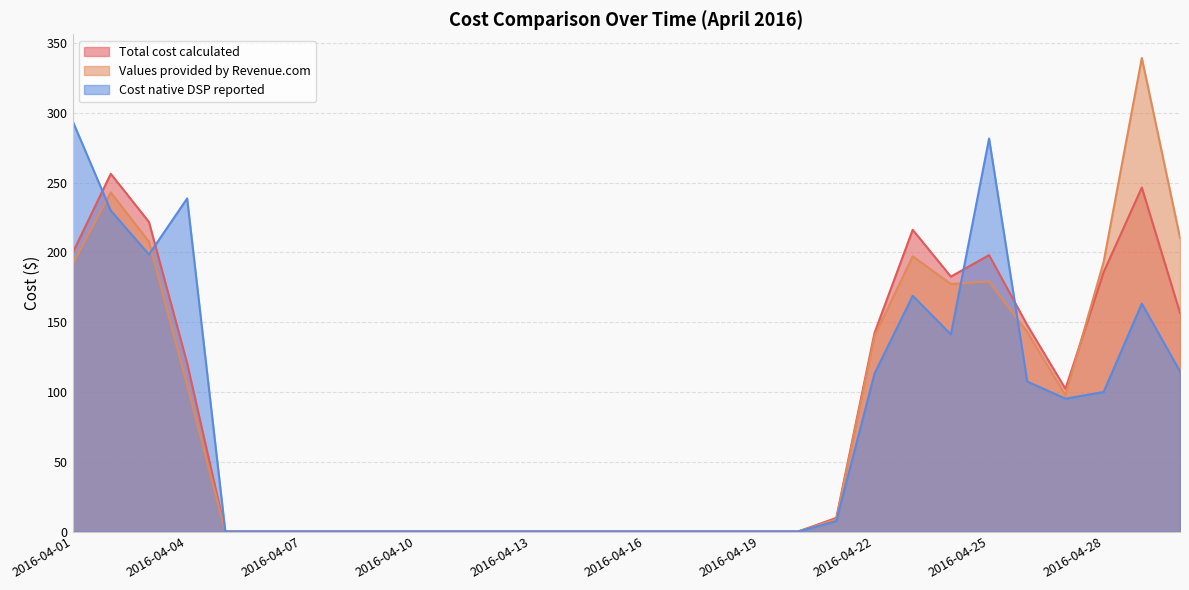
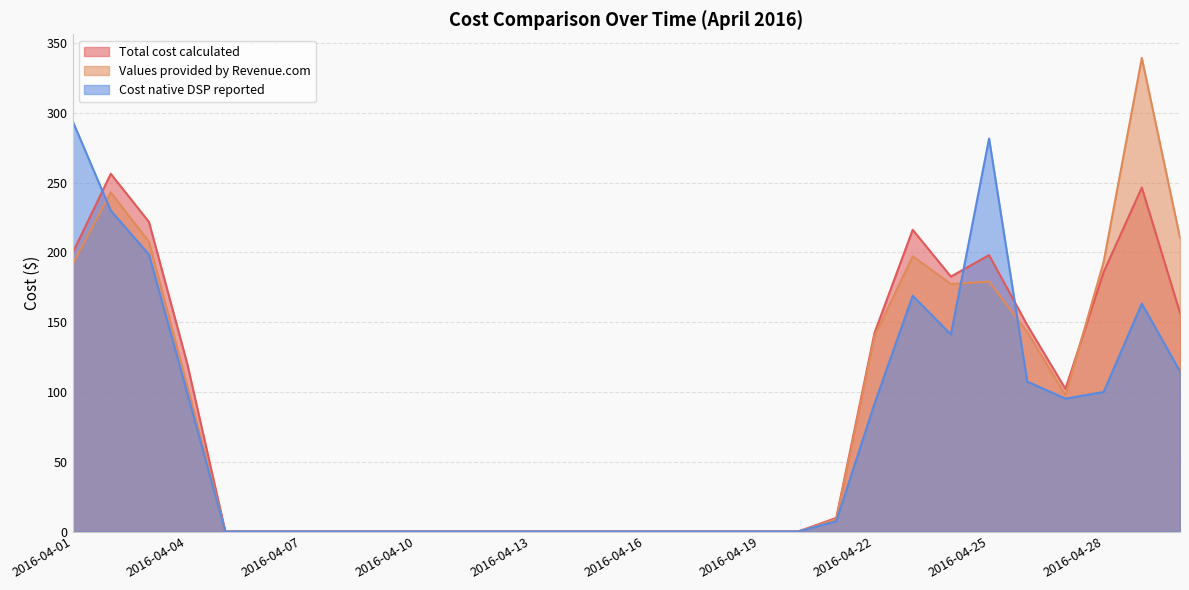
  {
    "Cost native DSP reported": {
      "2016-04-01": 294,
-     "2016-04-04": 239,
-     "2016-04-22": 113,
+     "2016-04-04": 99,
+     "2016-04-22": 92,
      "2016-04-25": 282,
      "2016-04-28": 100
    }
  }
